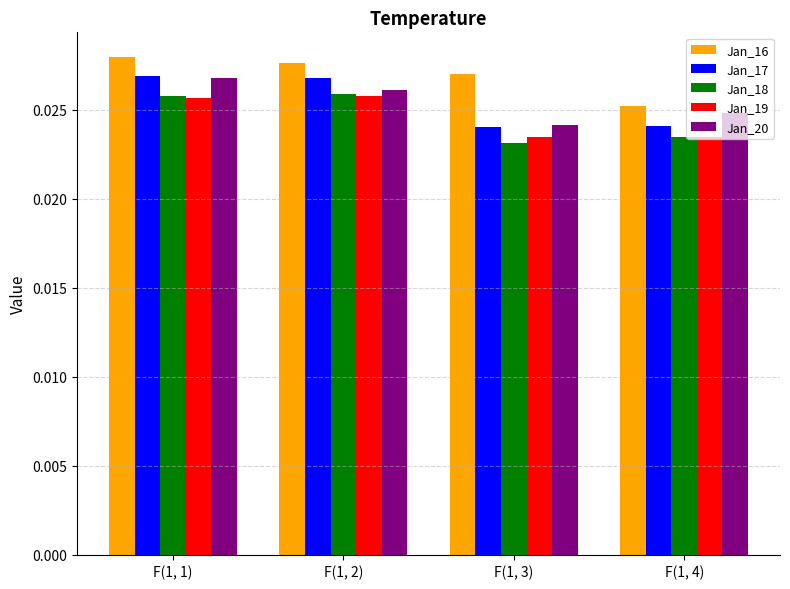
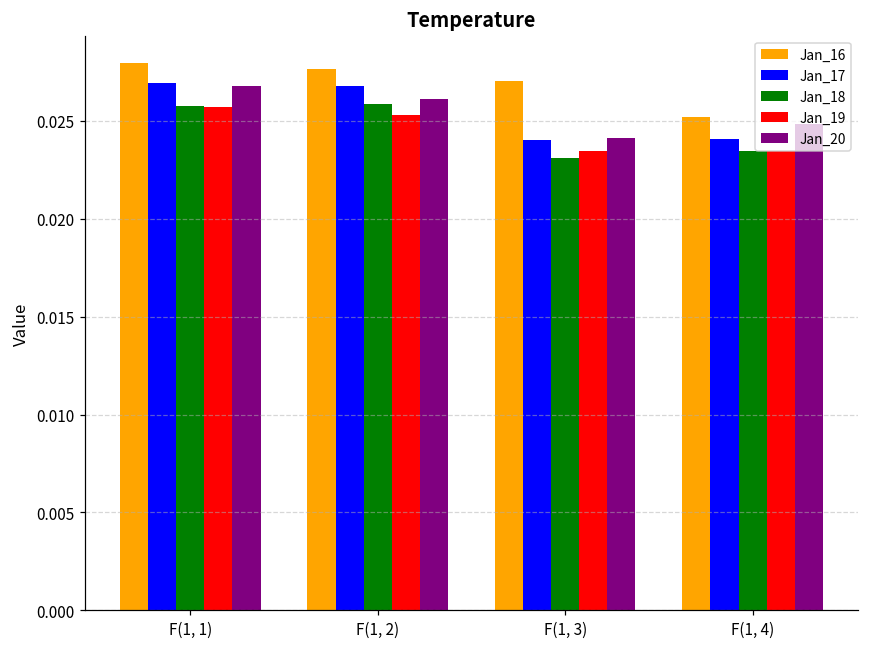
  {
    "Jan_16": {
      "F(1, 1)": 0.0280,
      "F(1, 2)": 0.0277,
      "F(1, 3)": 0.0270,
      "F(1, 4)": 0.0252
    },
    "Jan_17": {
      "F(1, 1)": 0.0269,
      "F(1, 2)": 0.0268,
      "F(1, 3)": 0.0240,
      "F(1, 4)": 0.0241
    },
    "Jan_18": {
      "F(1, 1)": 0.0258,
      "F(1, 2)": 0.0259,
      "F(1, 3)": 0.0231,
      "F(1, 4)": 0.0235
    },
    "Jan_19": {
      "F(1, 1)": 0.0257,
-     "F(1, 2)": 0.0258,
+     "F(1, 2)": 0.0253,
      "F(1, 3)": 0.0235
    },
    "Jan_20": {
      "F(1, 1)": 0.0268,
      "F(1, 2)": 0.0261,
      "F(1, 3)": 0.0241
    }
  }
